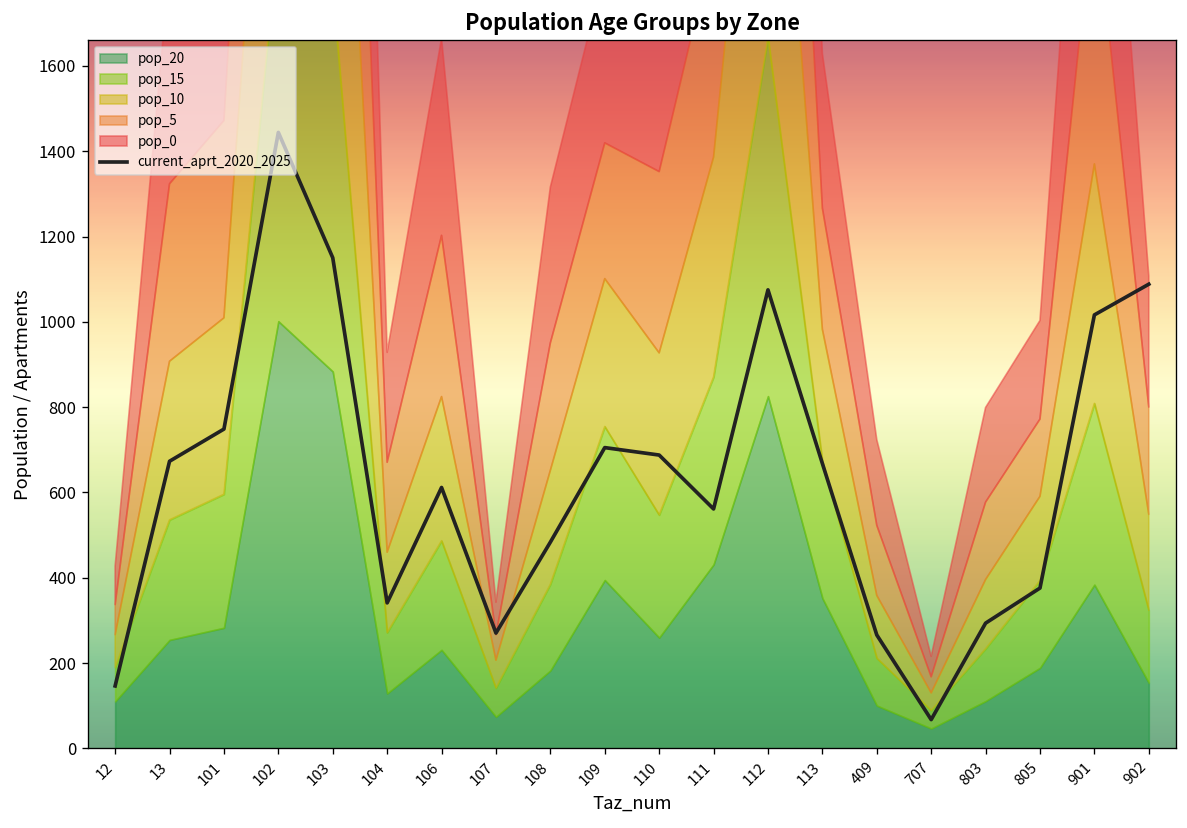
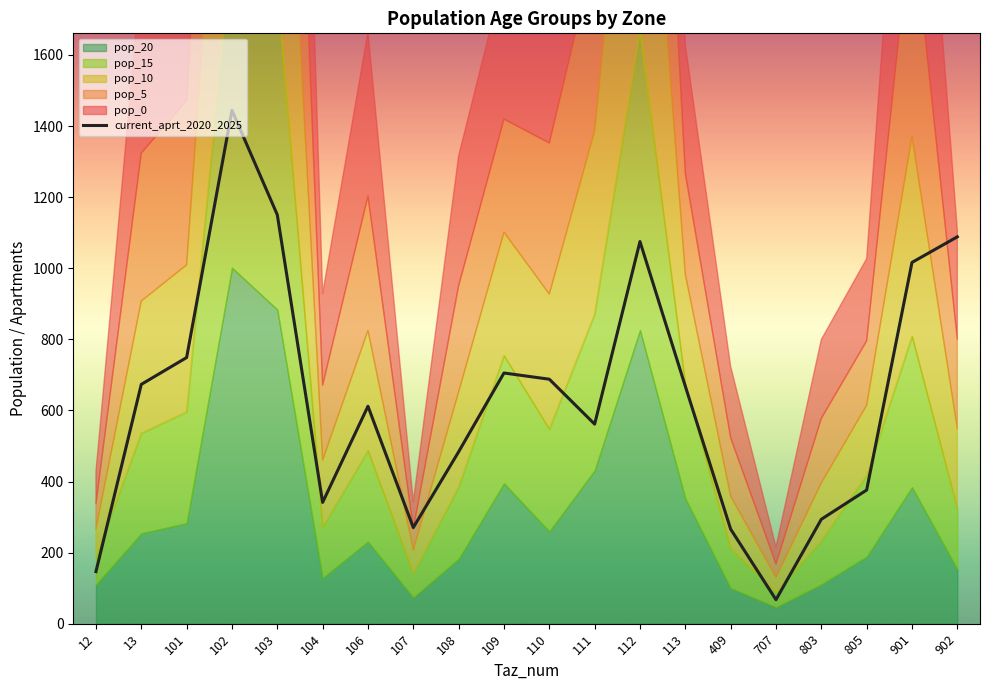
  {
    "pop_20": {
      "12": 110,
      "13": 250,
      "101": 280,
      "102": 1000,
      "103": 880,
      "104": 130,
      "106": 230,
      "107": 70,
      "108": 180,
      "109": 390,
      "110": 260,
      "111": 430,
      "112": 830,
      "113": 350,
      "409": 100,
      "707": 50,
      "803": 110,
      "805": 190,
      "901": 380,
      "902": 150
    },
    "pop_15": {
      "12": 80,
      "13": 280,
      "101": 310,
      "104": 140,
      "106": 260,
      "107": 70,
      "108": 200,
      "109": 360,
      "110": 290,
      "111": 440,
      "409": 110,
      "707": 40,
      "803": 120,
-     "805": 200,
+     "805": 230,
      "901": 430,
      "902": 170
    },
    "current_aprt_2020_2025": {
      "12": 150,
      "13": 670,
      "101": 750,
      "103": 1150,
      "104": 340,
      "106": 610,
      "108": 480,
      "109": 710,
      "110": 690,
      "111": 560,
      "112": 1080,
      "409": 270,
      "707": 70,
      "803": 290,
      "805": 380,
      "901": 1020,
      "902": 1090
    }
  }
